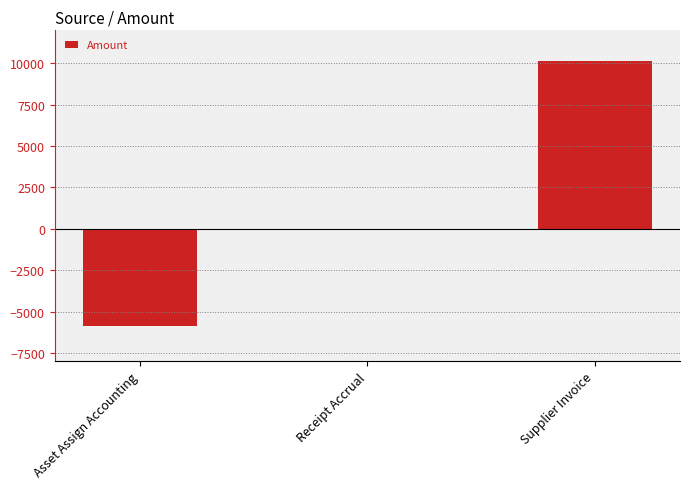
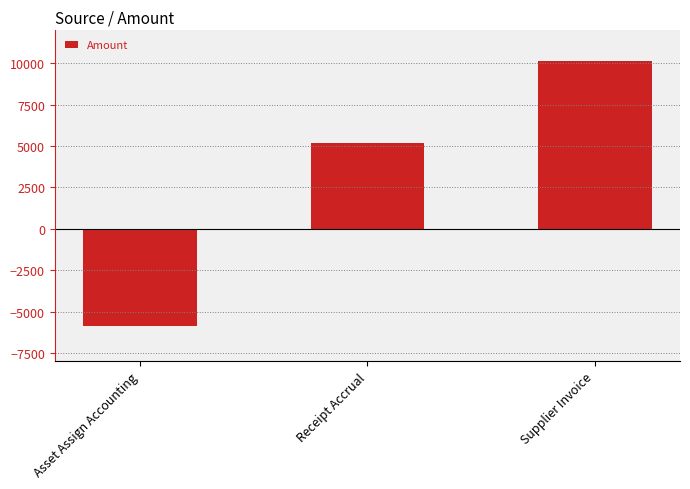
  {
    "Asset Assign Accounting": -5900,
-   "Receipt Accrual": 0,
+   "Receipt Accrual": 5200,
    "Supplier Invoice": 10100
  }
